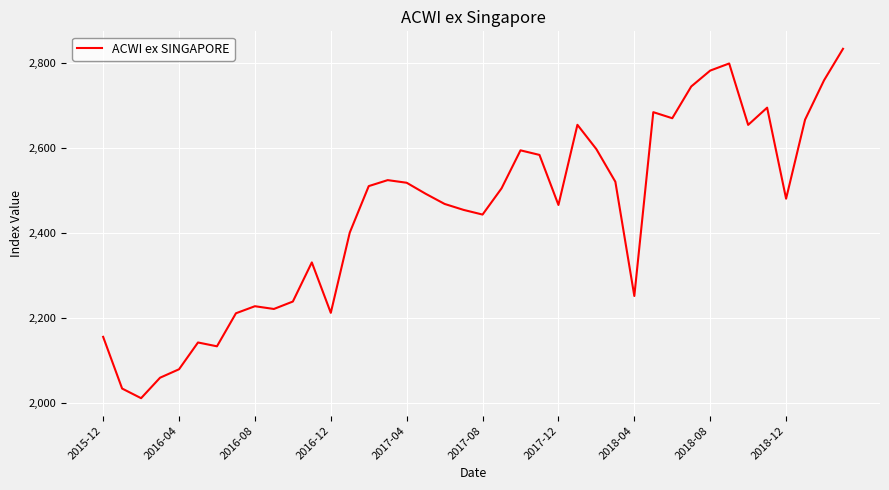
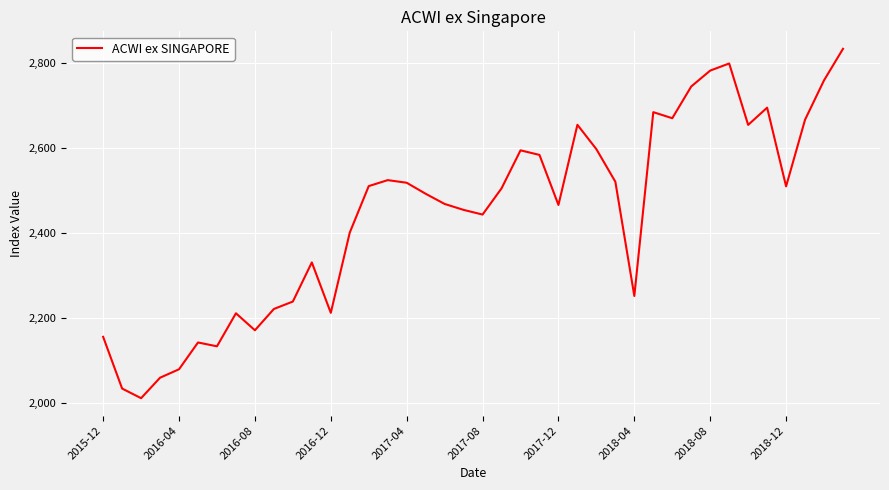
  {
    "2015-12": "2,160",
    "2016-04": "2,080",
-   "2016-08": "2,230",
+   "2016-08": "2,170",
    "2016-12": "2,210",
    "2017-04": "2,520",
    "2017-08": "2,440",
    "2017-12": "2,470",
    "2018-04": "2,250",
    "2018-08": "2,780",
-   "2018-12": "2,480"
+   "2018-12": "2,510"
  }
